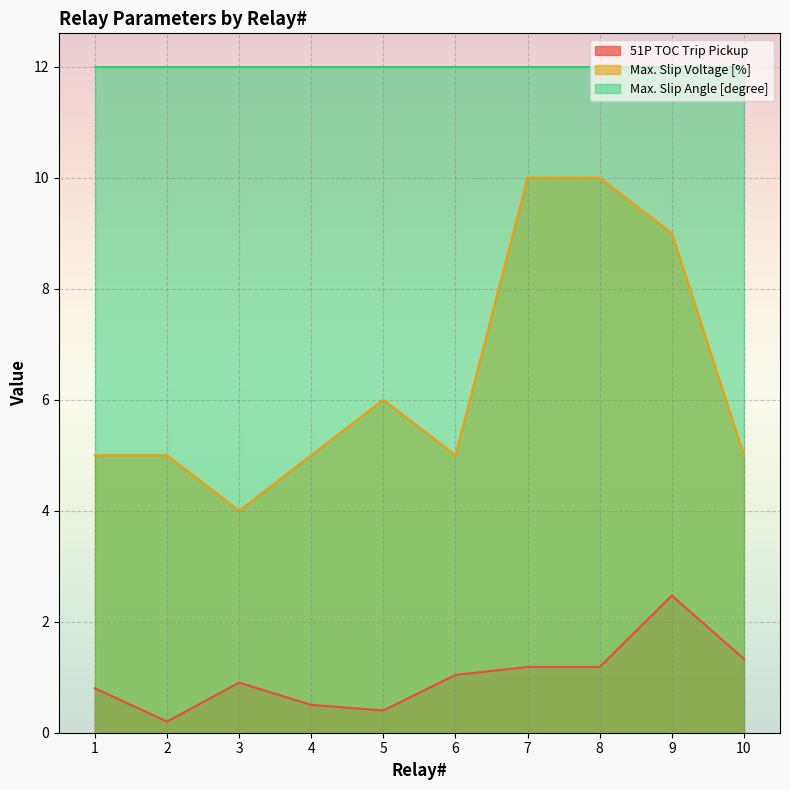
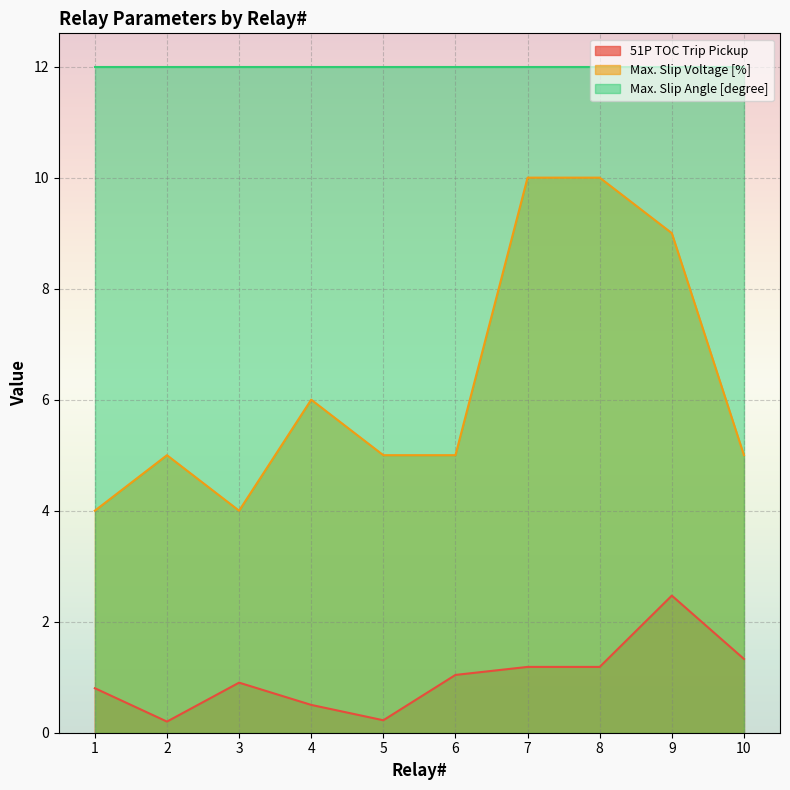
  {
    "51P TOC Trip Pickup": {
      "1": 0.8,
      "2": 0.2,
      "3": 0.9,
      "4": 0.5,
-     "5": 0.4,
+     "5": 0.2,
      "6": 1.0,
      "7": 1.2,
      "8": 1.2,
      "9": 2.5,
      "10": 1.3
    },
    "Max. Slip Voltage [%]": {
-     "1": 5,
+     "1": 4,
      "2": 5,
      "3": 4,
-     "4": 5,
-     "5": 6,
+     "4": 6,
+     "5": 5,
      "6": 5,
      "7": 10,
      "8": 10,
      "9": 9,
      "10": 5
    },
    "Max. Slip Angle [degree]": {
      "1": 12.0,
      "2": 12.0,
      "3": 12.0,
      "4": 12.0,
      "5": 12.0,
      "6": 12.0,
      "7": 12.0
    }
  }
